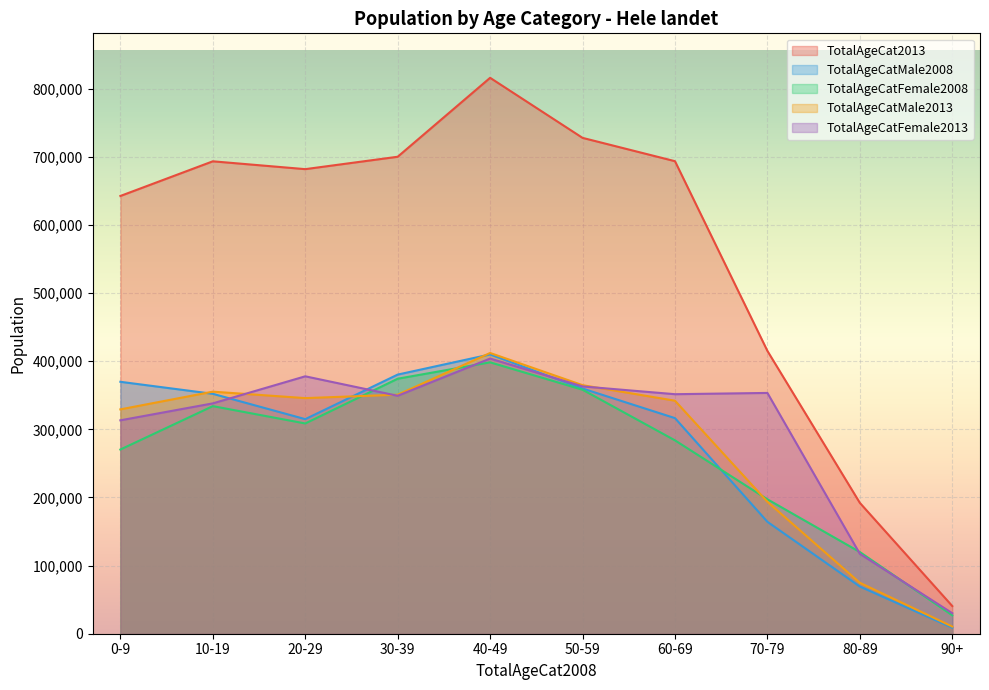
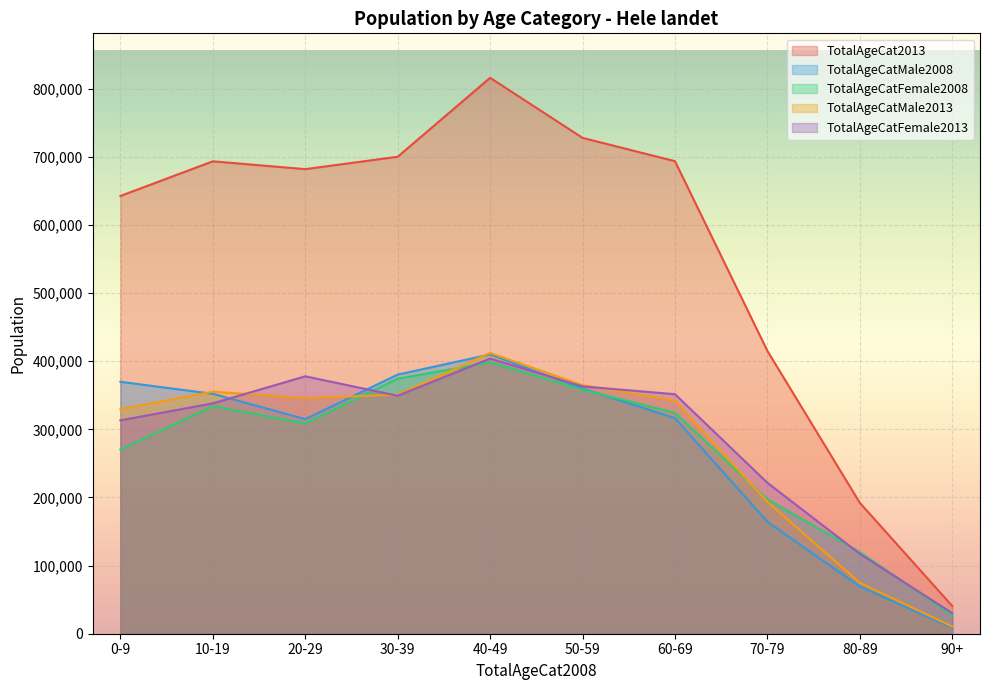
  {
    "TotalAgeCatMale2008": {
      "0-9": "370,000",
      "20-29": "310,000",
      "30-39": "380,000",
      "60-69": "320,000",
      "70-79": "160,000",
      "80-89": "70,000"
    },
    "TotalAgeCatFemale2008": {
      "0-9": "270,000",
      "10-19": "330,000",
      "20-29": "310,000",
      "30-39": "370,000",
      "40-49": "400,000",
-     "60-69": "280,000"
+     "60-69": "320,000"
    },
    "TotalAgeCatFemale2013": {
      "0-9": "310,000",
      "10-19": "340,000",
      "20-29": "380,000",
      "40-49": "400,000",
      "60-69": "350,000",
-     "70-79": "350,000"
+     "70-79": "220,000"
    }
  }
